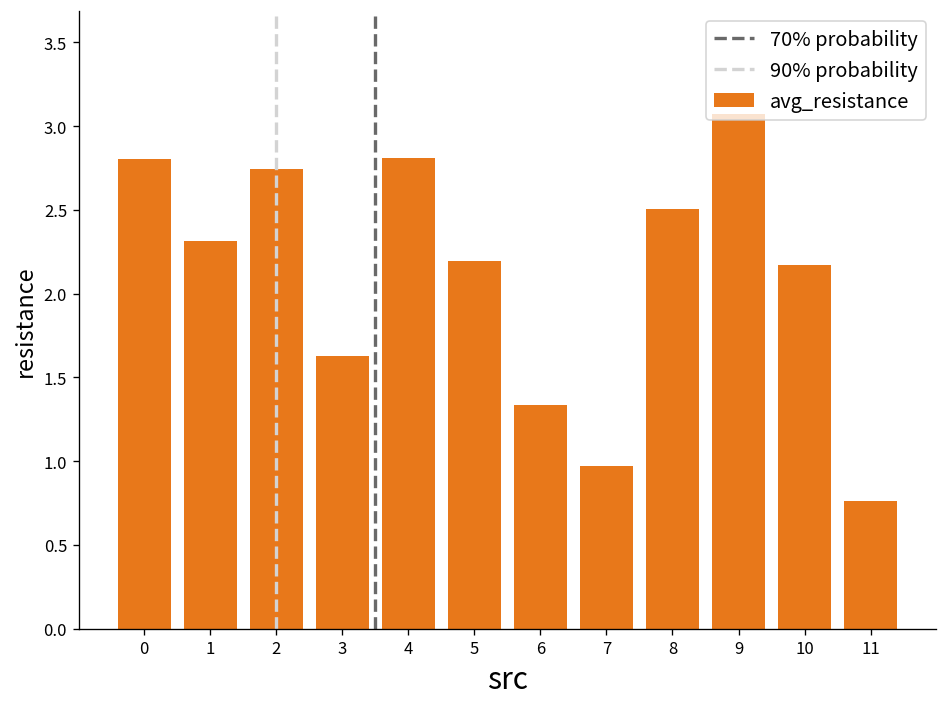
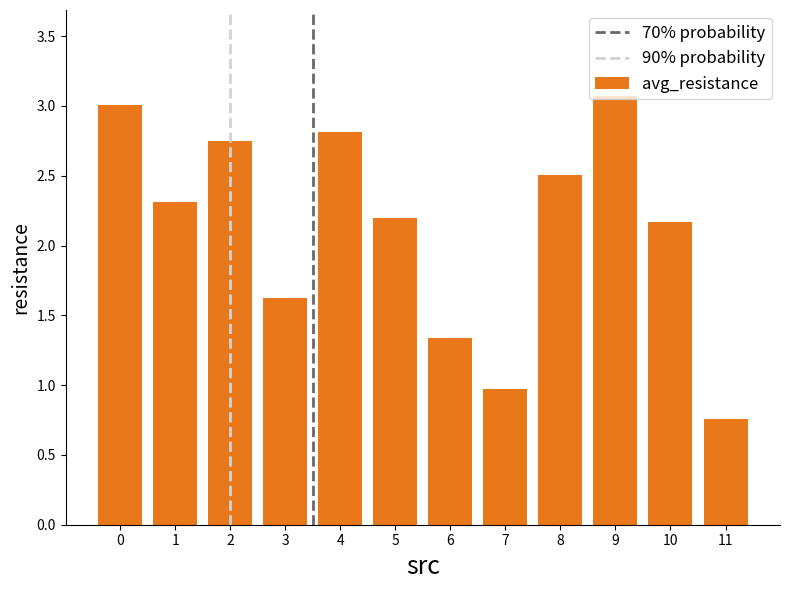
  {
-   "0": 2.81,
+   "0": 3.01,
    "1": 2.31,
    "2": 2.75,
    "3": 1.63,
    "4": 2.81,
    "5": 2.20,
    "6": 1.34,
    "7": 0.97,
    "8": 2.50,
    "10": 2.17,
    "11": 0.76
  }
